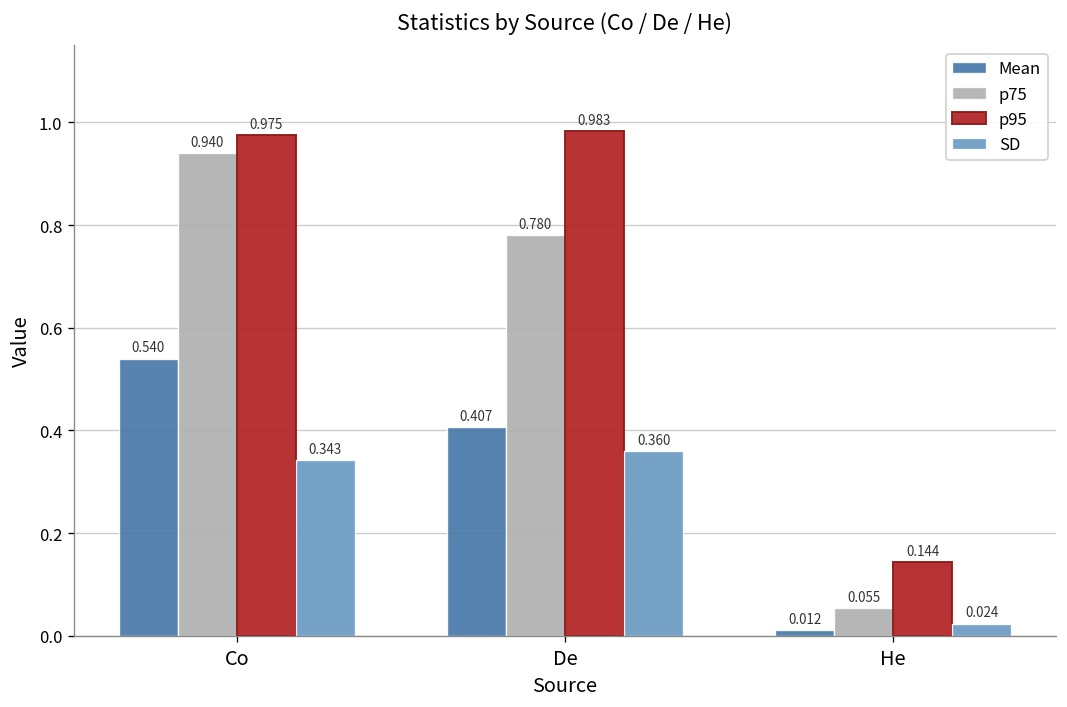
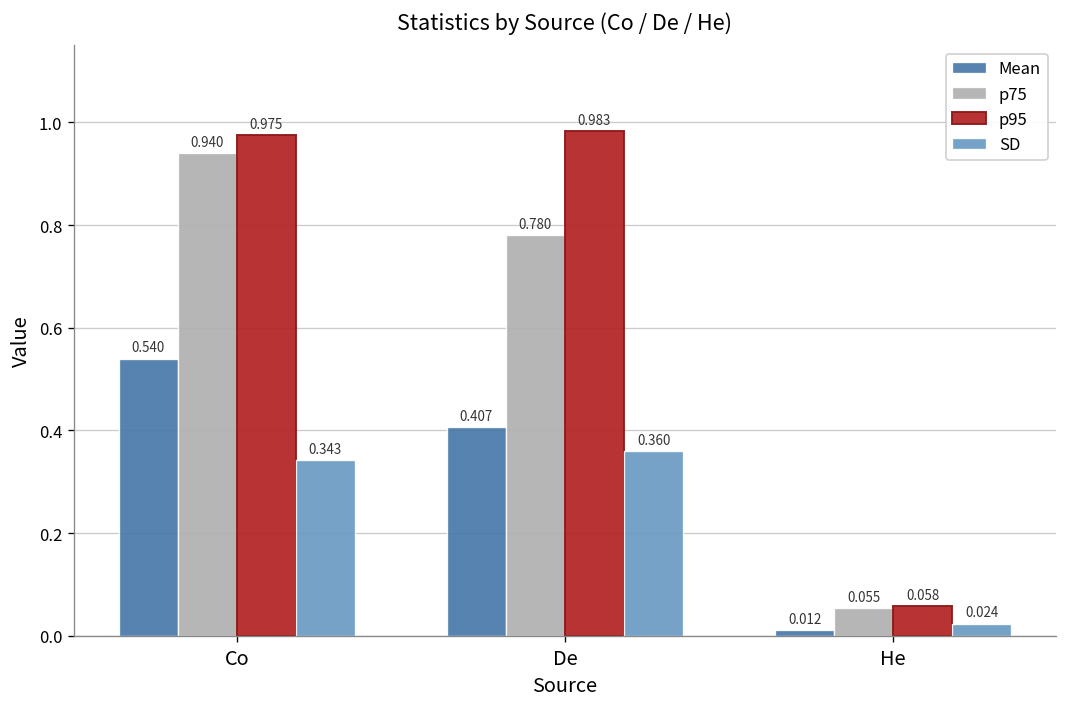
  {
    "p75": {
      "Co": 0.940,
      "De": 0.780,
      "He": 0.055
    },
    "p95": {
      "Co": 0.975,
      "De": 0.983,
-     "He": 0.144
+     "He": 0.058
    }
  }
